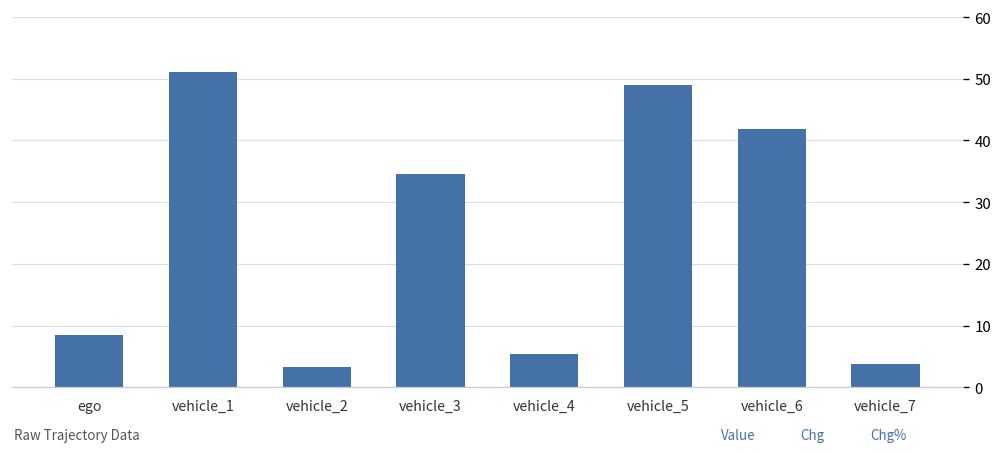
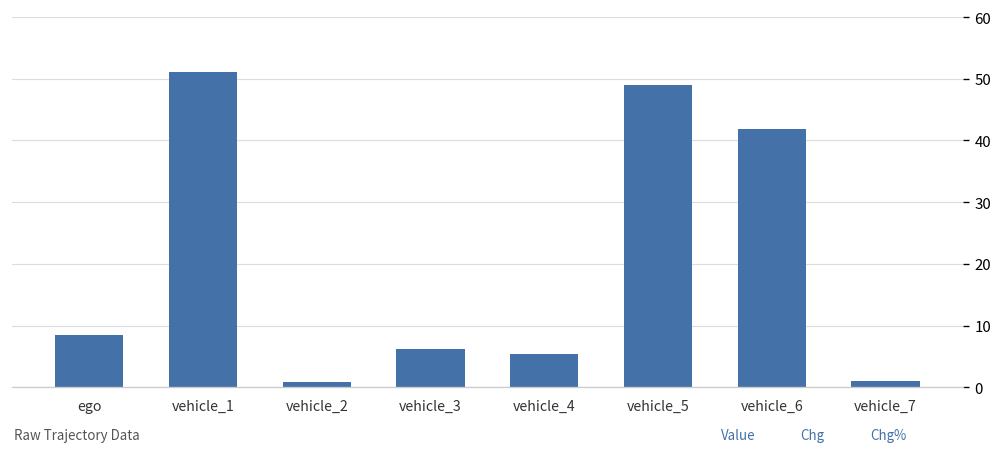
  {
    "ego": 9,
    "vehicle_1": 51,
-   "vehicle_2": 3,
-   "vehicle_3": 35,
+   "vehicle_2": 1,
+   "vehicle_3": 6,
    "vehicle_4": 5,
    "vehicle_5": 49,
    "vehicle_6": 42,
-   "vehicle_7": 4
+   "vehicle_7": 1
  }
